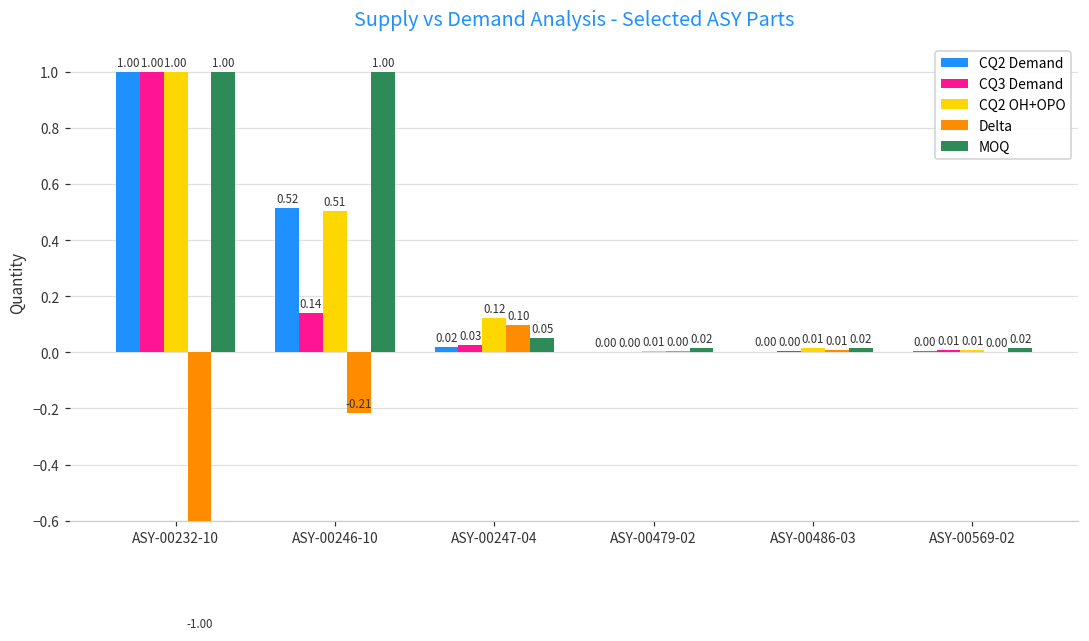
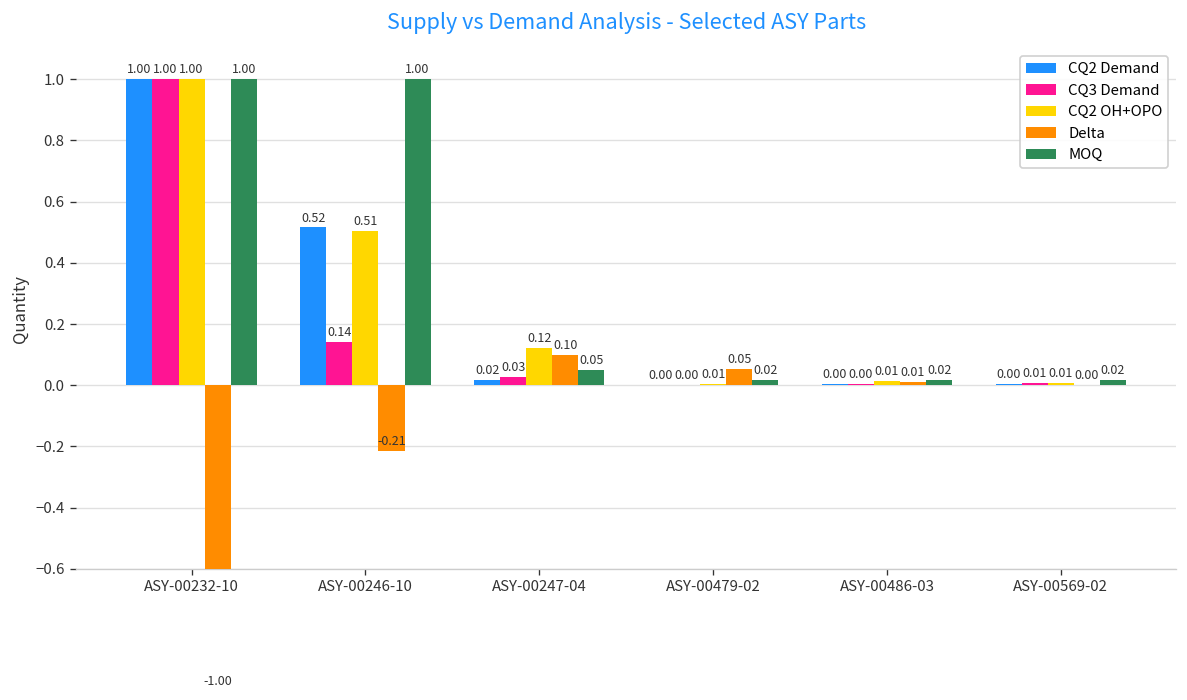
  {
    "CQ2 Demand": {
      "ASY-00232-10": 1.00,
      "ASY-00246-10": 0.52,
      "ASY-00247-04": 0.02,
      "ASY-00479-02": 0.00,
      "ASY-00486-03": 0.00,
      "ASY-00569-02": 0.00
    },
    "CQ3 Demand": {
      "ASY-00232-10": 1.00,
      "ASY-00246-10": 0.14,
      "ASY-00247-04": 0.03,
      "ASY-00479-02": 0.00,
      "ASY-00486-03": 0.00,
      "ASY-00569-02": 0.01
    },
    "CQ2 OH+OPO": {
      "ASY-00232-10": 1.00,
      "ASY-00246-10": 0.51,
      "ASY-00247-04": 0.12,
      "ASY-00479-02": 0.01,
      "ASY-00486-03": 0.01,
      "ASY-00569-02": 0.01
    },
    "Delta": {
      "ASY-00246-10": -0.21,
      "ASY-00247-04": 0.10,
-     "ASY-00479-02": 0.00,
+     "ASY-00479-02": 0.05,
      "ASY-00486-03": 0.01,
      "ASY-00569-02": 0.00
    },
    "MOQ": {
      "ASY-00232-10": 1.00,
      "ASY-00246-10": 1.00,
      "ASY-00247-04": 0.05,
      "ASY-00479-02": 0.02,
      "ASY-00486-03": 0.02,
      "ASY-00569-02": 0.02
    }
  }
